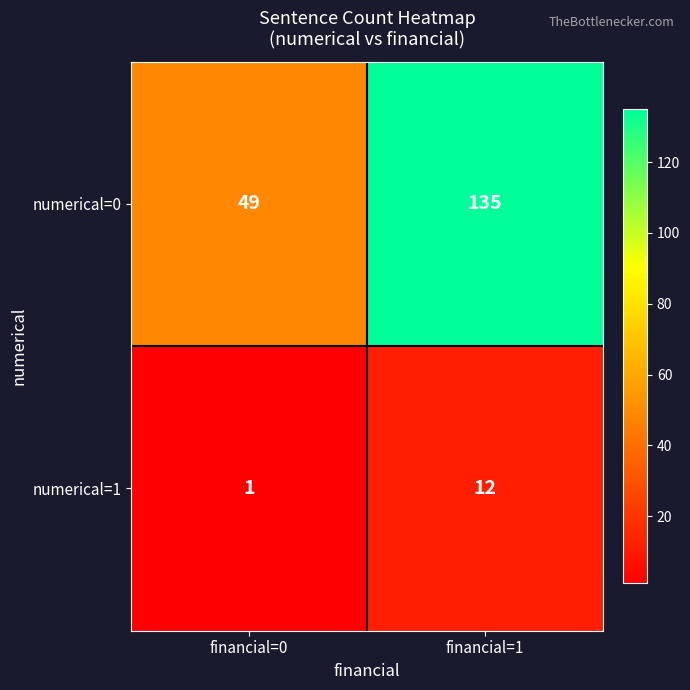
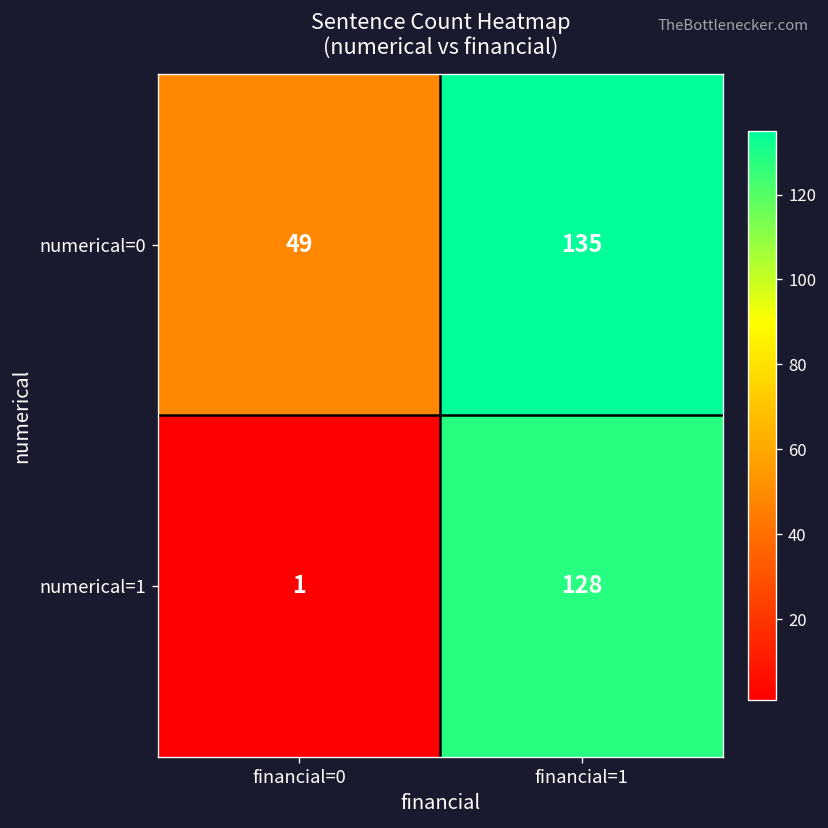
  {
    "numerical=0": {
      "financial=0": 49,
      "financial=1": 135
    },
    "numerical=1": {
      "financial=0": 1,
-     "financial=1": 12
+     "financial=1": 128
    }
  }
